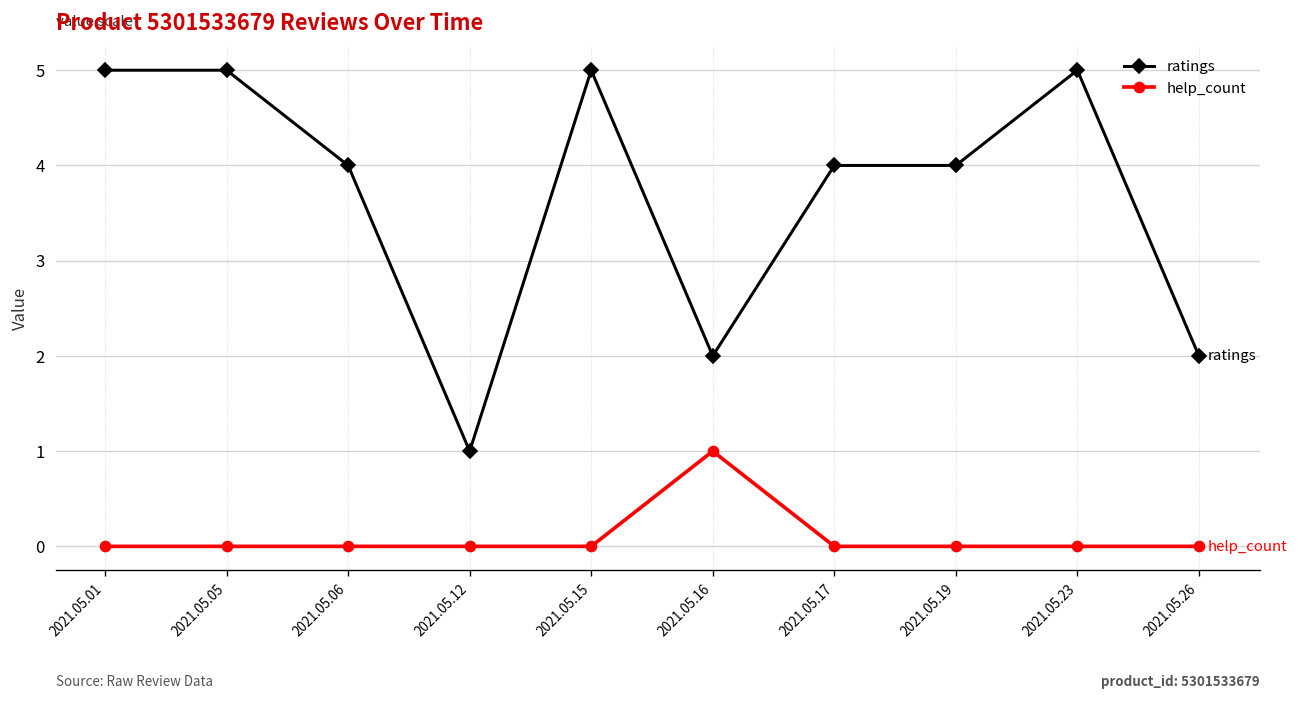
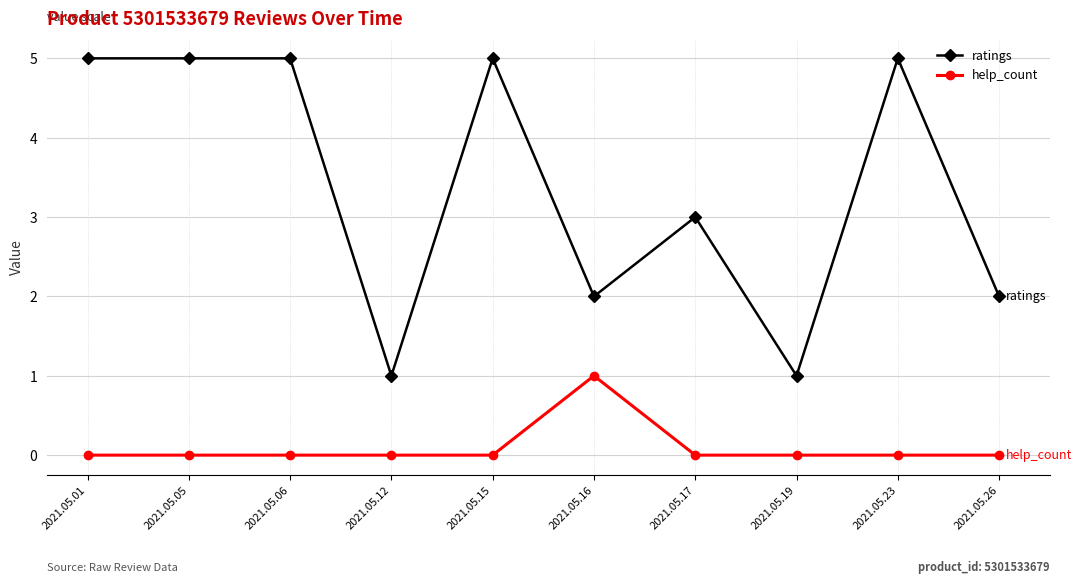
  {
    "ratings": {
      "2021.05.01": 5,
      "2021.05.05": 5,
-     "2021.05.06": 4,
+     "2021.05.06": 5,
      "2021.05.12": 1,
      "2021.05.15": 5,
      "2021.05.16": 2,
-     "2021.05.17": 4,
-     "2021.05.19": 4,
+     "2021.05.17": 3,
+     "2021.05.19": 1,
      "2021.05.23": 5,
      "2021.05.26": 2
    },
    "help_count": {
      "2021.05.01": 0,
      "2021.05.05": 0,
      "2021.05.06": 0,
      "2021.05.12": 0,
      "2021.05.15": 0,
      "2021.05.16": 1,
      "2021.05.17": 0,
      "2021.05.19": 0,
      "2021.05.23": 0,
      "2021.05.26": 0
    }
  }
